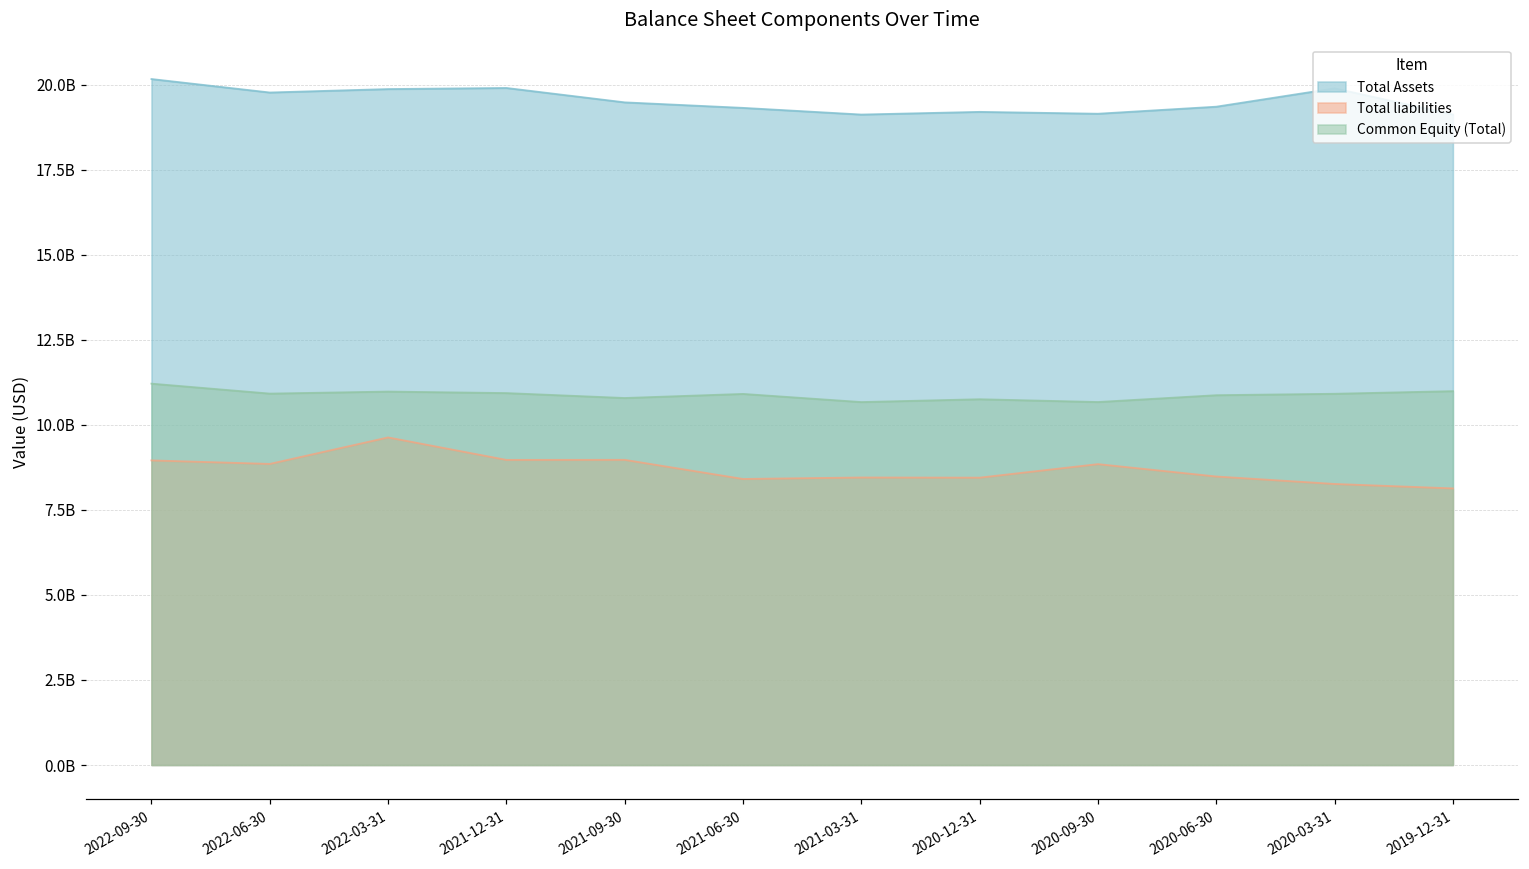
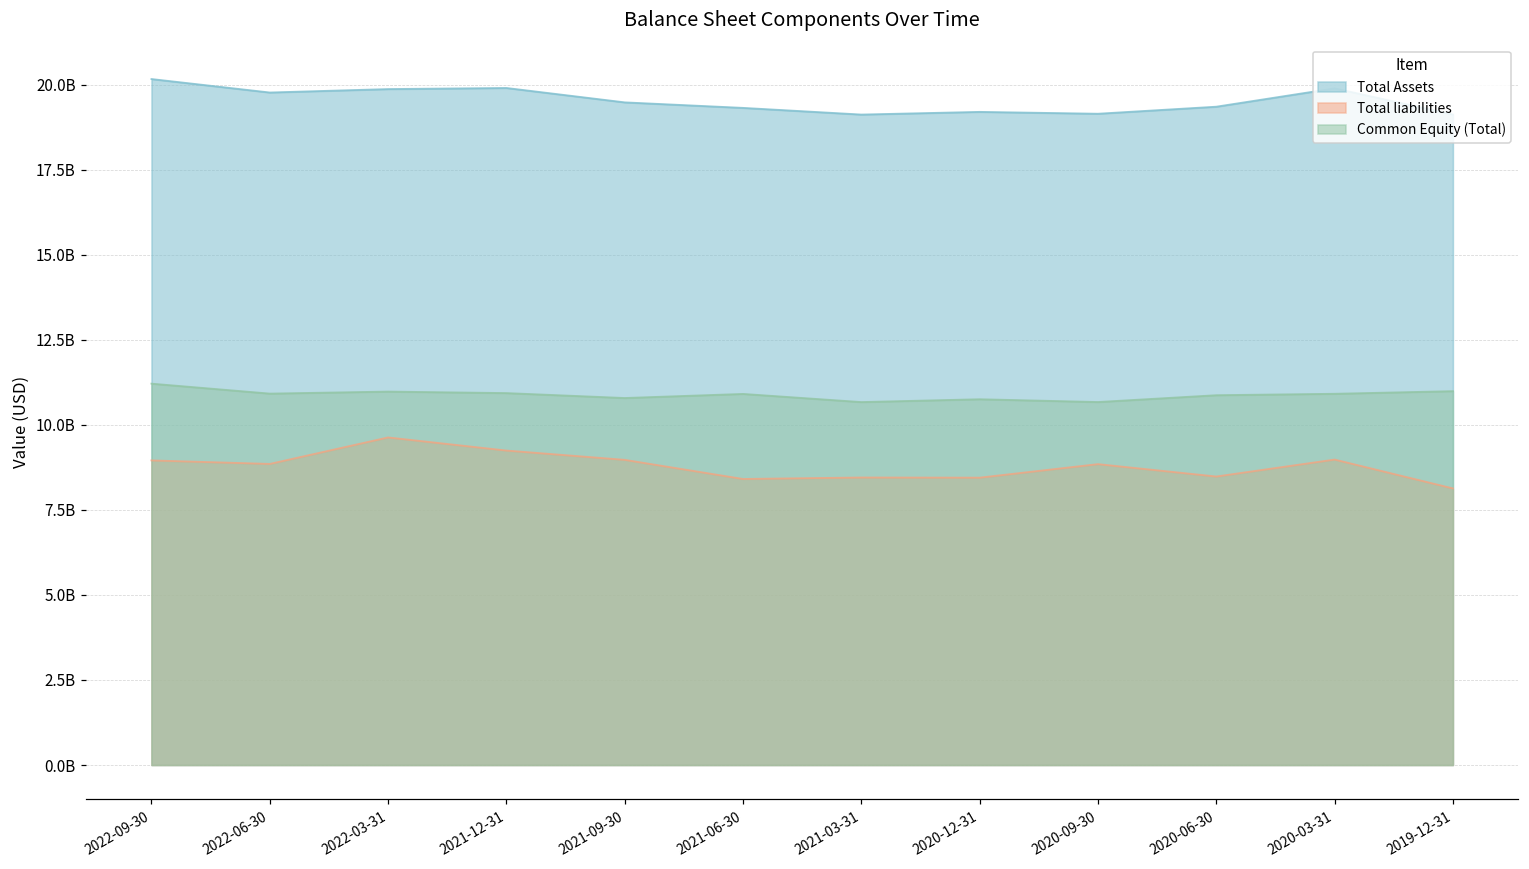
  {
    "Total liabilities": {
      "2022-09-30": 9000000000,
      "2022-06-30": 8900000000,
      "2022-03-31": 9600000000,
-     "2021-12-31": 9000000000,
+     "2021-12-31": 9200000000,
      "2021-09-30": 9000000000,
      "2021-06-30": 8400000000,
      "2021-03-31": 8500000000,
      "2020-12-31": 8400000000,
      "2020-09-30": 8800000000,
      "2020-06-30": 8500000000,
-     "2020-03-31": 8300000000,
+     "2020-03-31": 9000000000,
      "2019-12-31": 8100000000
    }
  }
